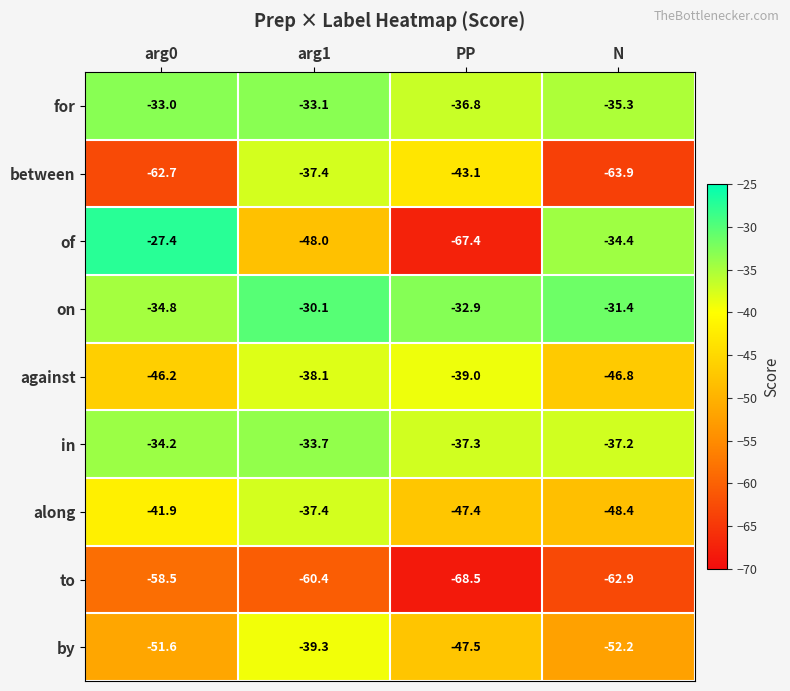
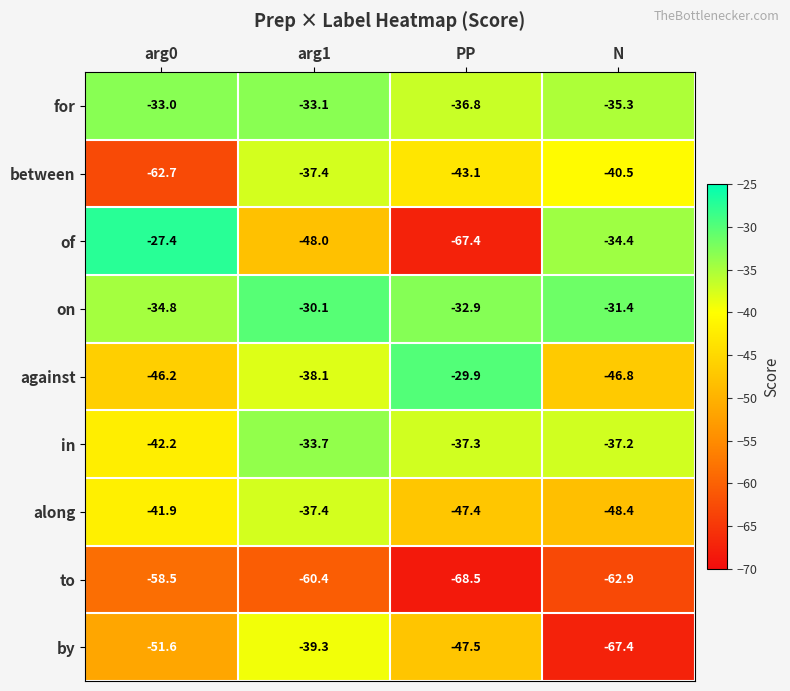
  {
    "for": {
      "arg0": -33.0,
      "arg1": -33.1,
      "PP": -36.8,
      "N": -35.3
    },
    "between": {
      "arg0": -62.7,
      "arg1": -37.4,
      "PP": -43.1,
-     "N": -63.9
+     "N": -40.5
    },
    "of": {
      "arg0": -27.4,
      "arg1": -48.0,
      "PP": -67.4,
      "N": -34.4
    },
    "on": {
      "arg0": -34.8,
      "arg1": -30.1,
      "PP": -32.9,
      "N": -31.4
    },
    "against": {
      "arg0": -46.2,
      "arg1": -38.1,
-     "PP": -39.0,
+     "PP": -29.9,
      "N": -46.8
    },
    "in": {
-     "arg0": -34.2,
+     "arg0": -42.2,
      "arg1": -33.7,
      "PP": -37.3,
      "N": -37.2
    },
    "along": {
      "arg0": -41.9,
      "arg1": -37.4,
      "PP": -47.4,
      "N": -48.4
    },
    "to": {
      "arg0": -58.5,
      "arg1": -60.4,
      "PP": -68.5,
      "N": -62.9
    },
    "by": {
      "arg0": -51.6,
      "arg1": -39.3,
      "PP": -47.5,
-     "N": -52.2
+     "N": -67.4
    }
  }
